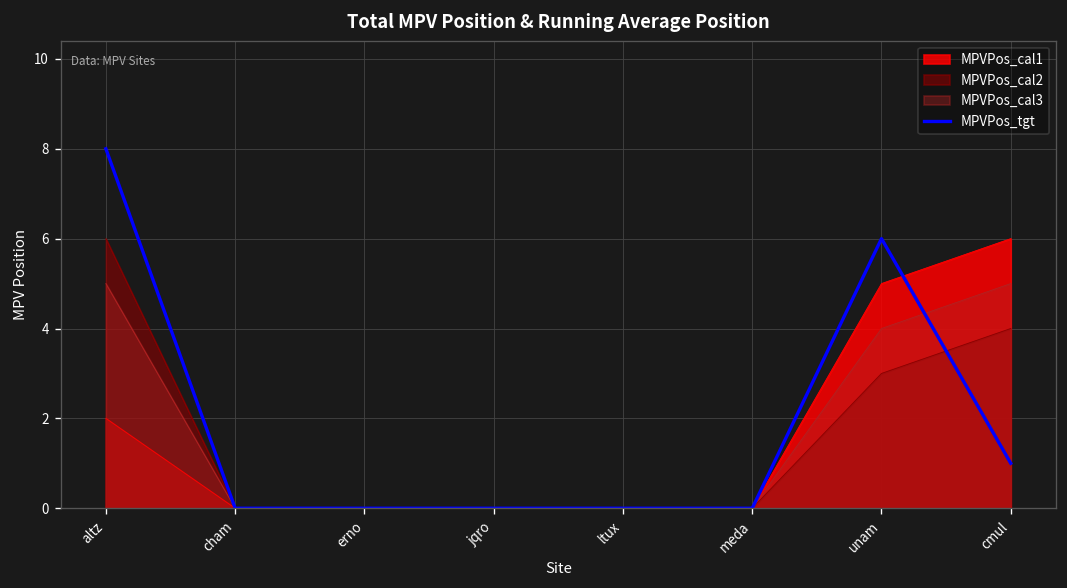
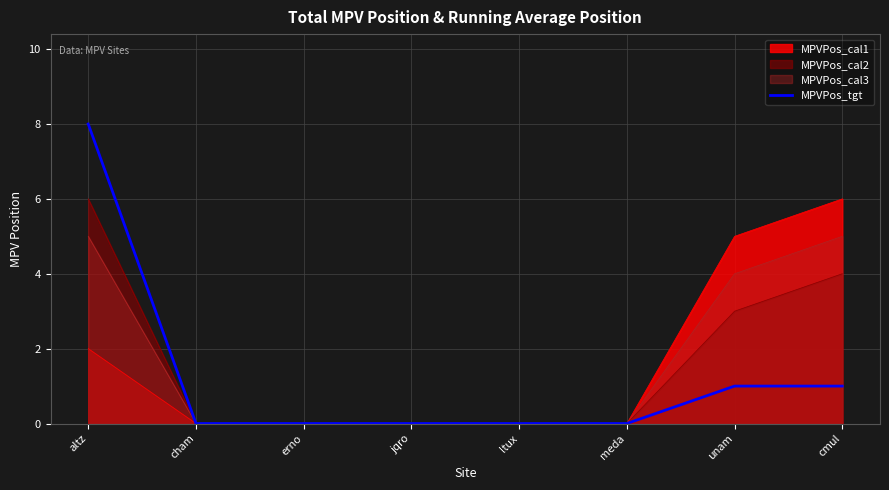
  {
    "MPVPos_cal1": {
      "altz": 2,
      "unam": 5,
      "cmul": 6
    },
    "MPVPos_tgt": {
      "altz": 8,
-     "unam": 6,
+     "unam": 1,
      "cmul": 1
    }
  }
